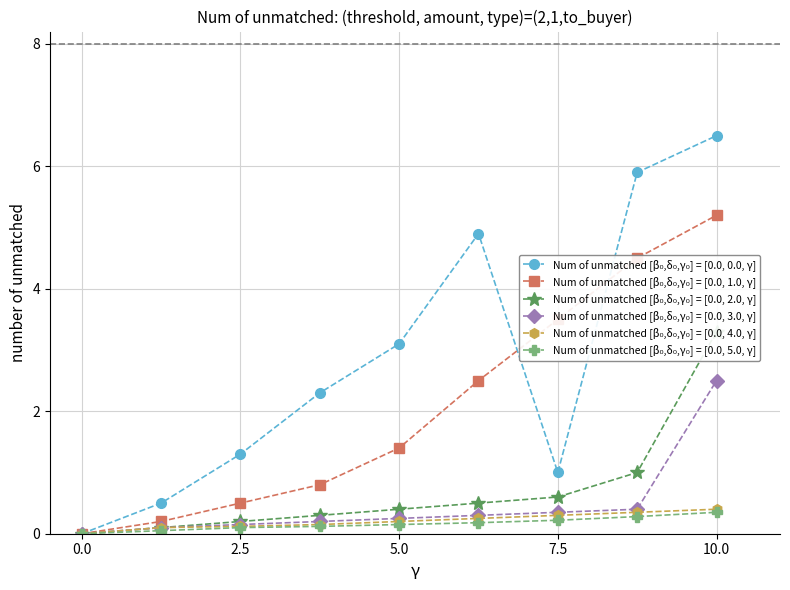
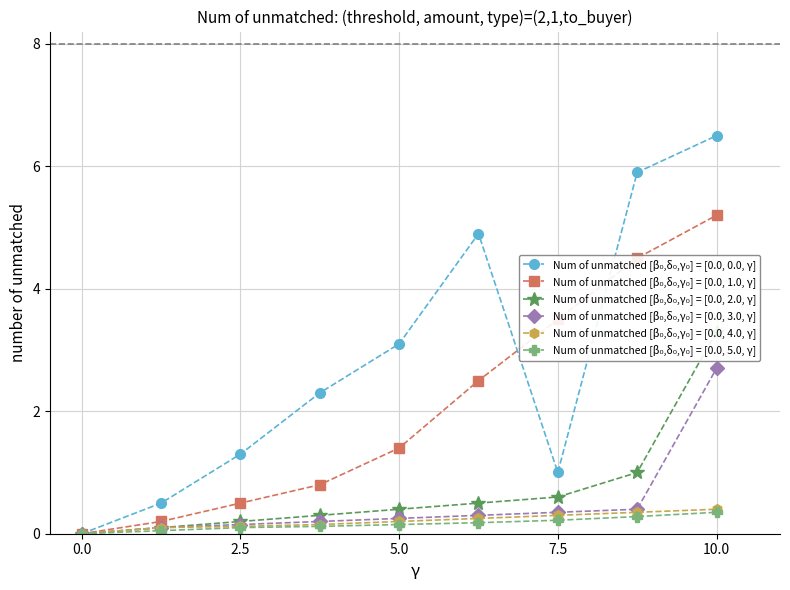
  {
    "Num of unmatched [β₀,δ₀,γ₀] = [0.0, 0.0, γ]": {
      "2.5": 1.3,
      "5.0": 3.1,
      "7.5": 1.0,
      "10.0": 6.5
    },
    "Num of unmatched [β₀,δ₀,γ₀] = [0.0, 3.0, γ]": {
      "5.0": 0.3,
      "7.5": 0.4,
-     "10.0": 2.5
+     "10.0": 2.7
    }
  }
